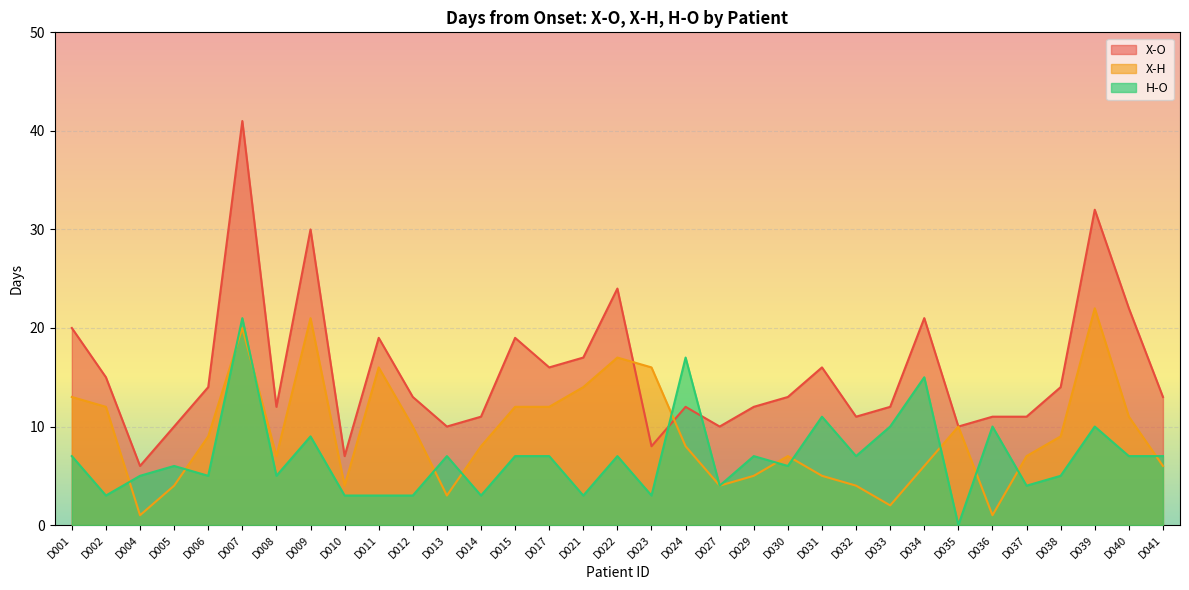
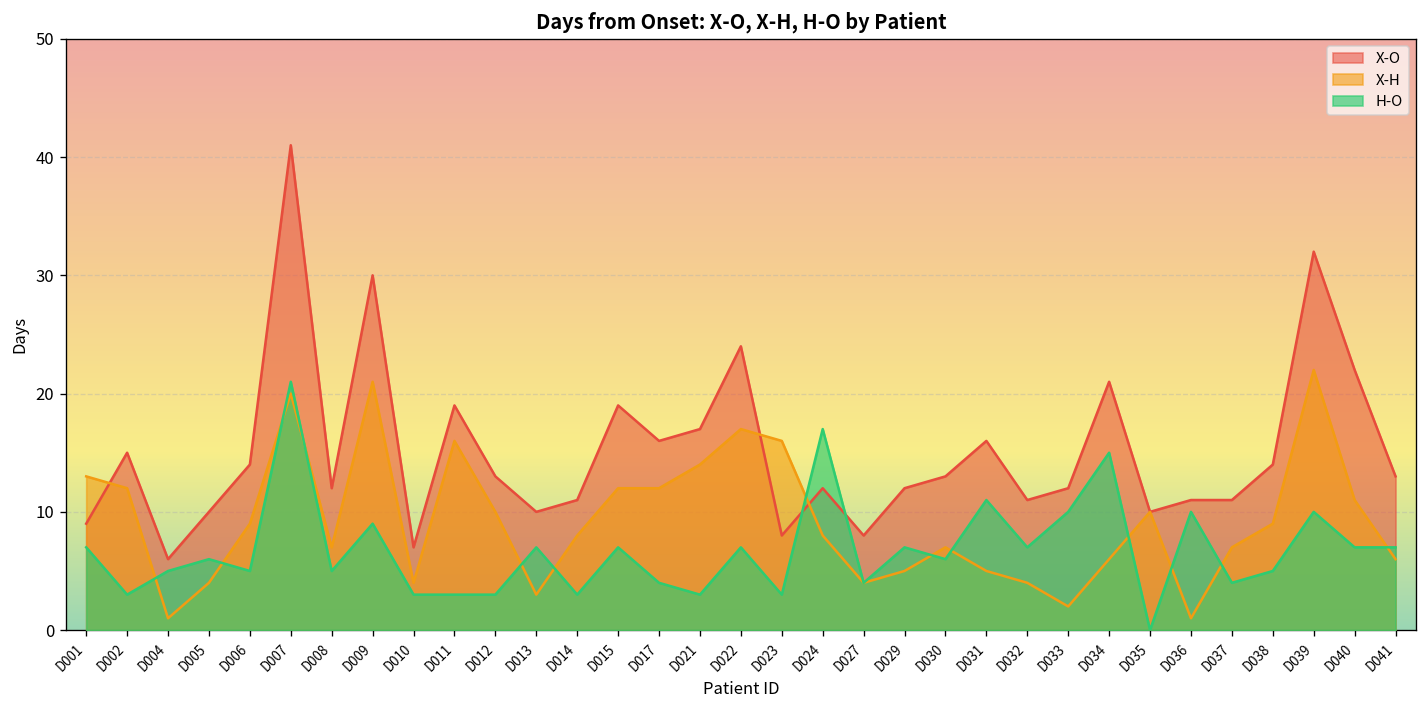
  {
    "X-O": {
-     "D001": 20,
+     "D001": 9,
      "D002": 15,
      "D004": 6,
      "D005": 10,
      "D006": 14,
      "D007": 41,
      "D008": 12,
      "D009": 30,
      "D010": 7,
      "D011": 19,
      "D012": 13,
      "D013": 10,
      "D014": 11,
      "D015": 19,
      "D017": 16,
      "D021": 17,
      "D022": 24,
      "D023": 8,
      "D024": 12,
-     "D027": 10,
+     "D027": 8,
      "D029": 12,
      "D030": 13,
      "D031": 16,
      "D032": 11,
      "D033": 12,
      "D034": 21,
      "D036": 11,
      "D037": 11,
      "D038": 14,
      "D039": 32,
      "D040": 22,
      "D041": 13
    },
    "X-H": {
      "D001": 13,
      "D002": 12,
      "D004": 1,
      "D005": 4,
      "D006": 9,
      "D007": 20,
      "D008": 7,
      "D009": 21,
      "D010": 4,
      "D011": 16,
      "D012": 10,
      "D013": 3,
      "D014": 8,
      "D015": 12,
      "D017": 12,
      "D021": 14,
      "D022": 17,
      "D023": 16,
      "D024": 8,
      "D029": 5,
      "D030": 7,
      "D031": 5,
      "D032": 4,
      "D033": 2,
      "D034": 6,
      "D036": 1,
      "D037": 7,
      "D038": 9,
      "D039": 22,
      "D040": 11,
      "D041": 6
    },
    "H-O": {
      "D001": 7,
      "D002": 3,
      "D004": 5,
      "D005": 6,
      "D006": 5,
      "D007": 21,
      "D008": 5,
      "D009": 9,
      "D010": 3,
      "D011": 3,
      "D012": 3,
      "D013": 7,
      "D014": 3,
      "D015": 7,
-     "D017": 7,
+     "D017": 4,
      "D021": 3,
      "D022": 7,
      "D023": 3,
      "D024": 17,
      "D029": 7,
      "D030": 6,
      "D031": 11,
      "D032": 7,
      "D033": 10,
      "D034": 15,
      "D035": 0,
      "D036": 10,
      "D037": 4,
      "D038": 5,
      "D039": 10,
      "D040": 7,
      "D041": 7
    }
  }
